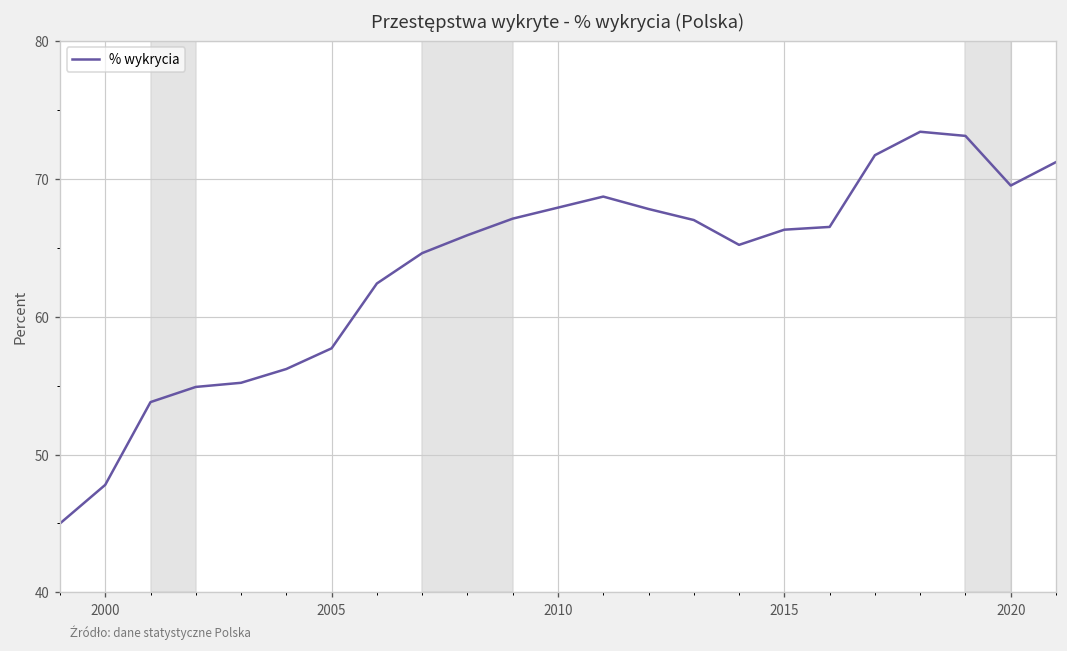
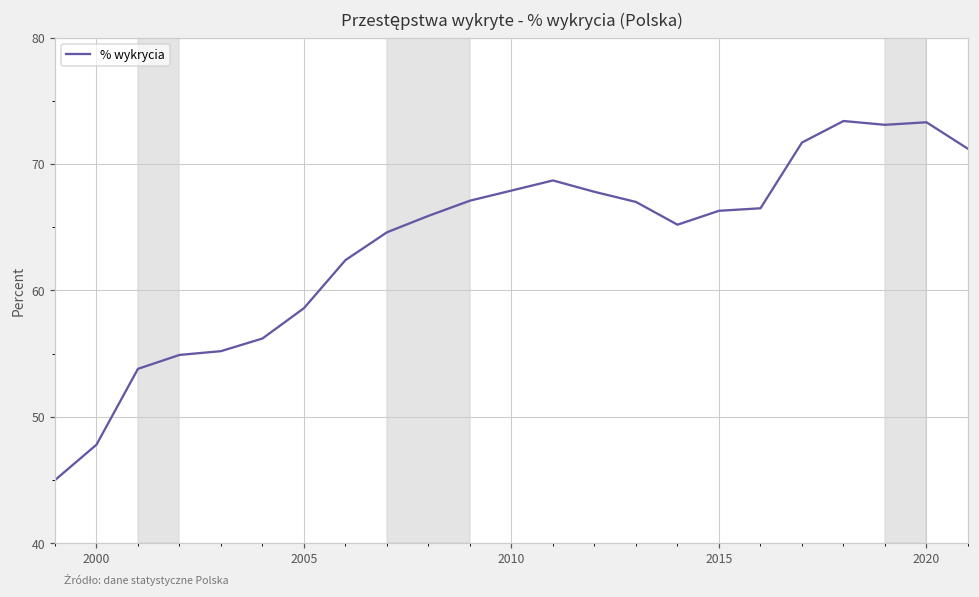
  {
    "2000": 47.8,
-   "2005": 57.7,
+   "2005": 58.6,
    "2010": 67.9,
    "2015": 66.3,
-   "2020": 69.5
+   "2020": 73.3
  }
